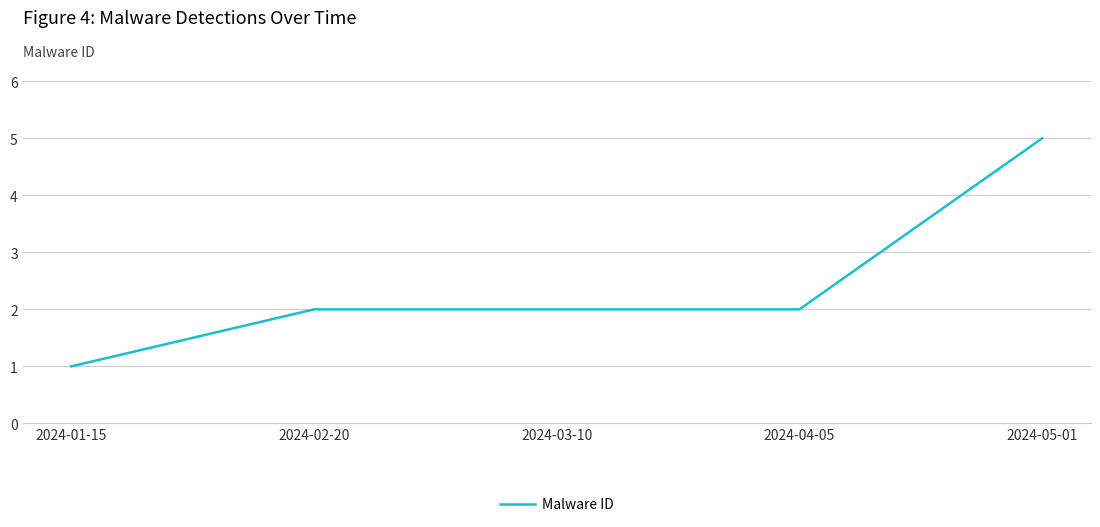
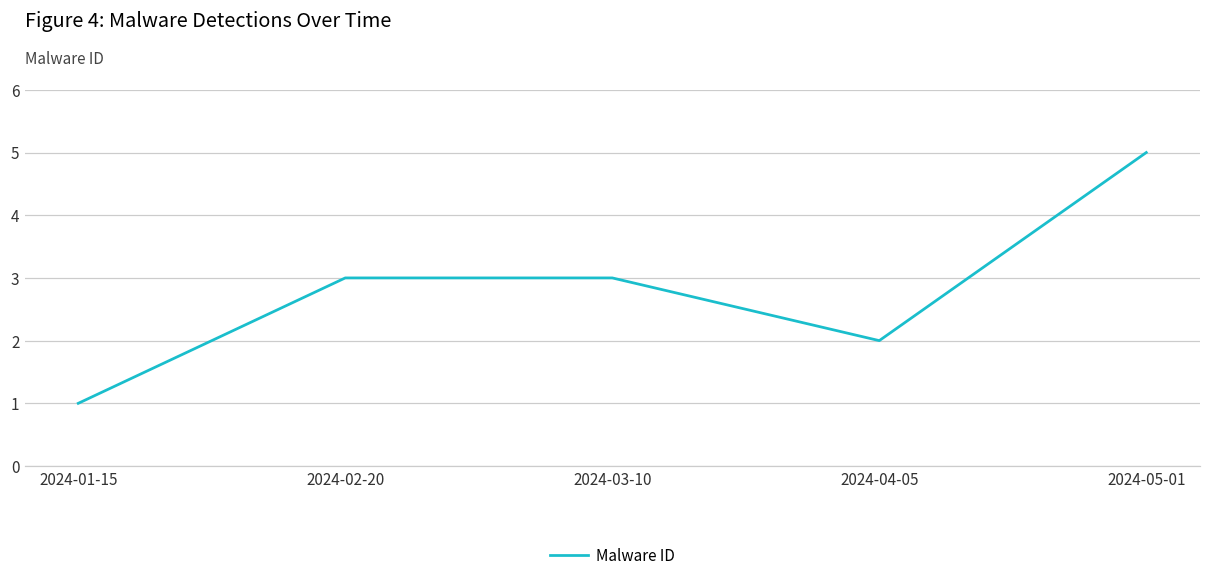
  {
    "2024-01-15": 1,
-   "2024-02-20": 2,
-   "2024-03-10": 2,
+   "2024-02-20": 3,
+   "2024-03-10": 3,
    "2024-04-05": 2,
    "2024-05-01": 5
  }
